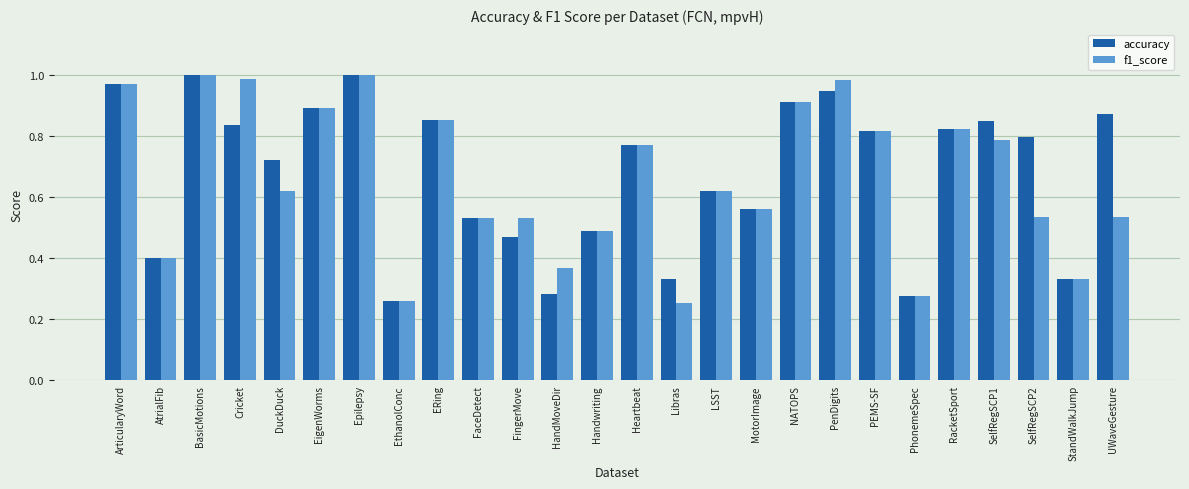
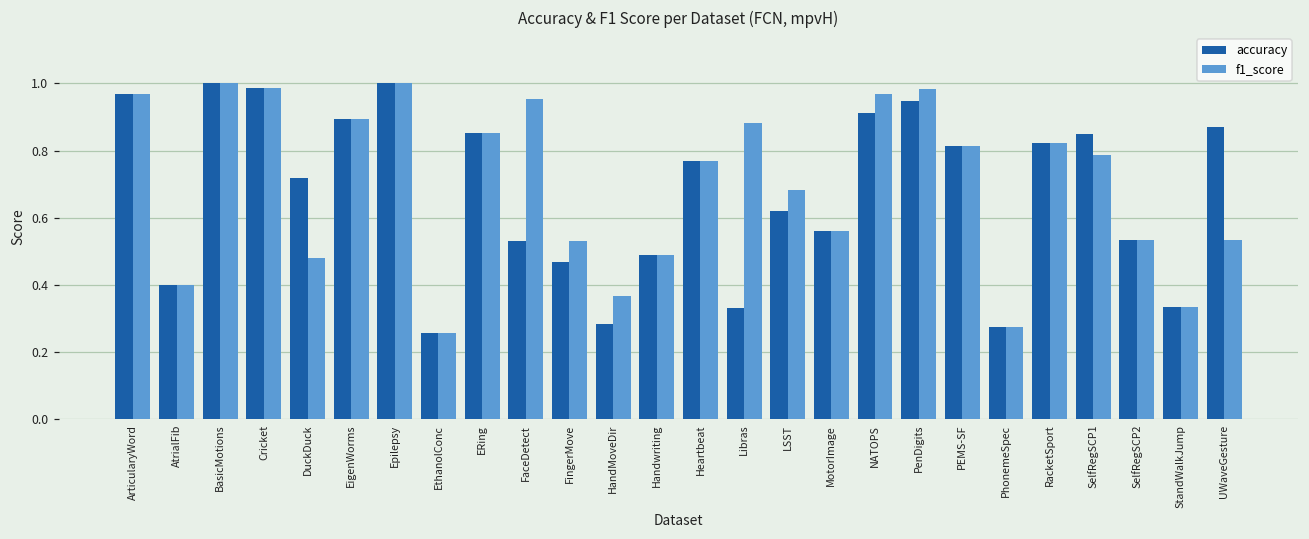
  {
    "accuracy": {
      "ArticularyWord": 0.97,
      "AtrialFib": 0.40,
      "BasicMotions": 1.00,
-     "Cricket": 0.84,
+     "Cricket": 0.99,
      "DuckDuck": 0.72,
      "EigenWorms": 0.89,
      "Epilepsy": 1.00,
      "EthanolConc": 0.26,
      "ERing": 0.85,
      "FaceDetect": 0.53,
      "FingerMove": 0.47,
      "HandMoveDir": 0.28,
      "Handwriting": 0.49,
      "Heartbeat": 0.77,
      "Libras": 0.33,
      "LSST": 0.62,
      "MotorImage": 0.56,
      "NATOPS": 0.91,
      "PenDigits": 0.95,
      "PEMS-SF": 0.82,
      "PhonemeSpec": 0.27,
      "RacketSport": 0.82,
      "SelfRegSCP1": 0.85,
-     "SelfRegSCP2": 0.80,
+     "SelfRegSCP2": 0.53,
      "StandWalkJump": 0.33,
      "UWaveGesture": 0.87
    },
    "f1_score": {
      "ArticularyWord": 0.97,
      "AtrialFib": 0.40,
      "BasicMotions": 1.00,
      "Cricket": 0.99,
-     "DuckDuck": 0.62,
+     "DuckDuck": 0.48,
      "EigenWorms": 0.89,
      "Epilepsy": 1.00,
      "EthanolConc": 0.26,
      "ERing": 0.85,
-     "FaceDetect": 0.53,
+     "FaceDetect": 0.95,
      "FingerMove": 0.53,
      "HandMoveDir": 0.37,
      "Handwriting": 0.49,
      "Heartbeat": 0.77,
-     "Libras": 0.25,
-     "LSST": 0.62,
+     "Libras": 0.88,
+     "LSST": 0.68,
      "MotorImage": 0.56,
-     "NATOPS": 0.91,
+     "NATOPS": 0.97,
      "PenDigits": 0.98,
      "PEMS-SF": 0.82,
      "PhonemeSpec": 0.27,
      "RacketSport": 0.82,
      "SelfRegSCP1": 0.79,
      "SelfRegSCP2": 0.53,
      "StandWalkJump": 0.33,
      "UWaveGesture": 0.53
    }
  }
